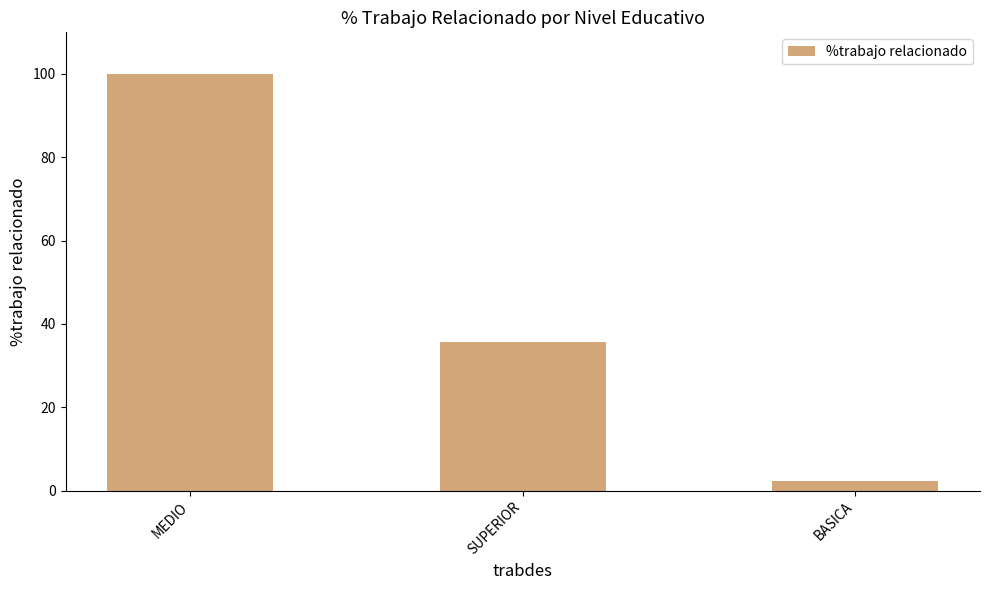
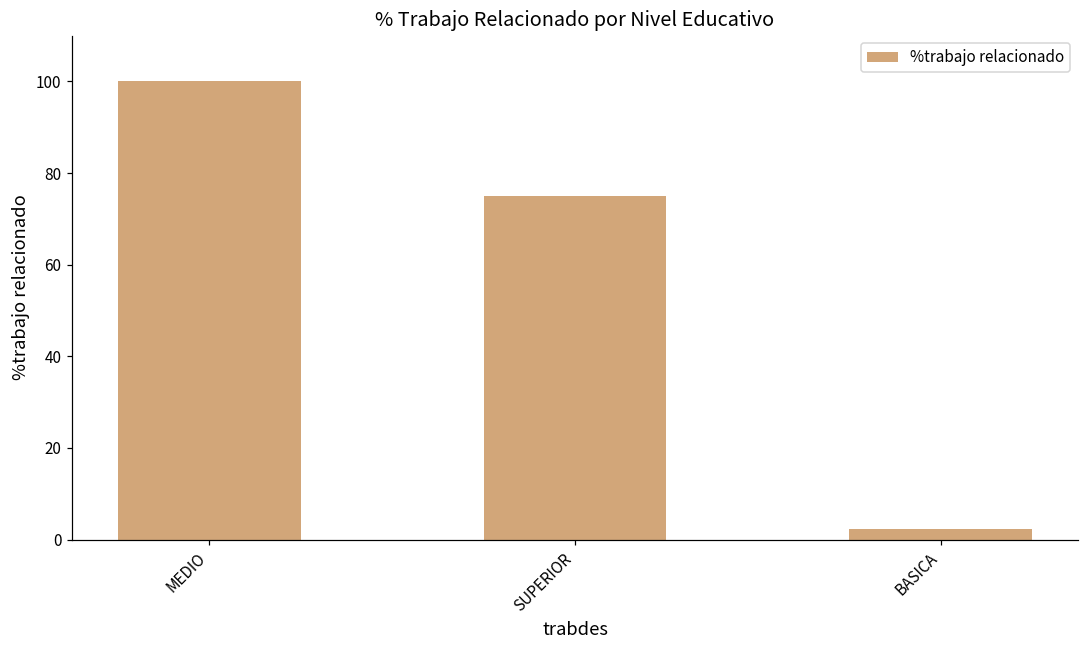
  {
    "MEDIO": 100,
-   "SUPERIOR": 36,
+   "SUPERIOR": 75,
    "BASICA": 2
  }
